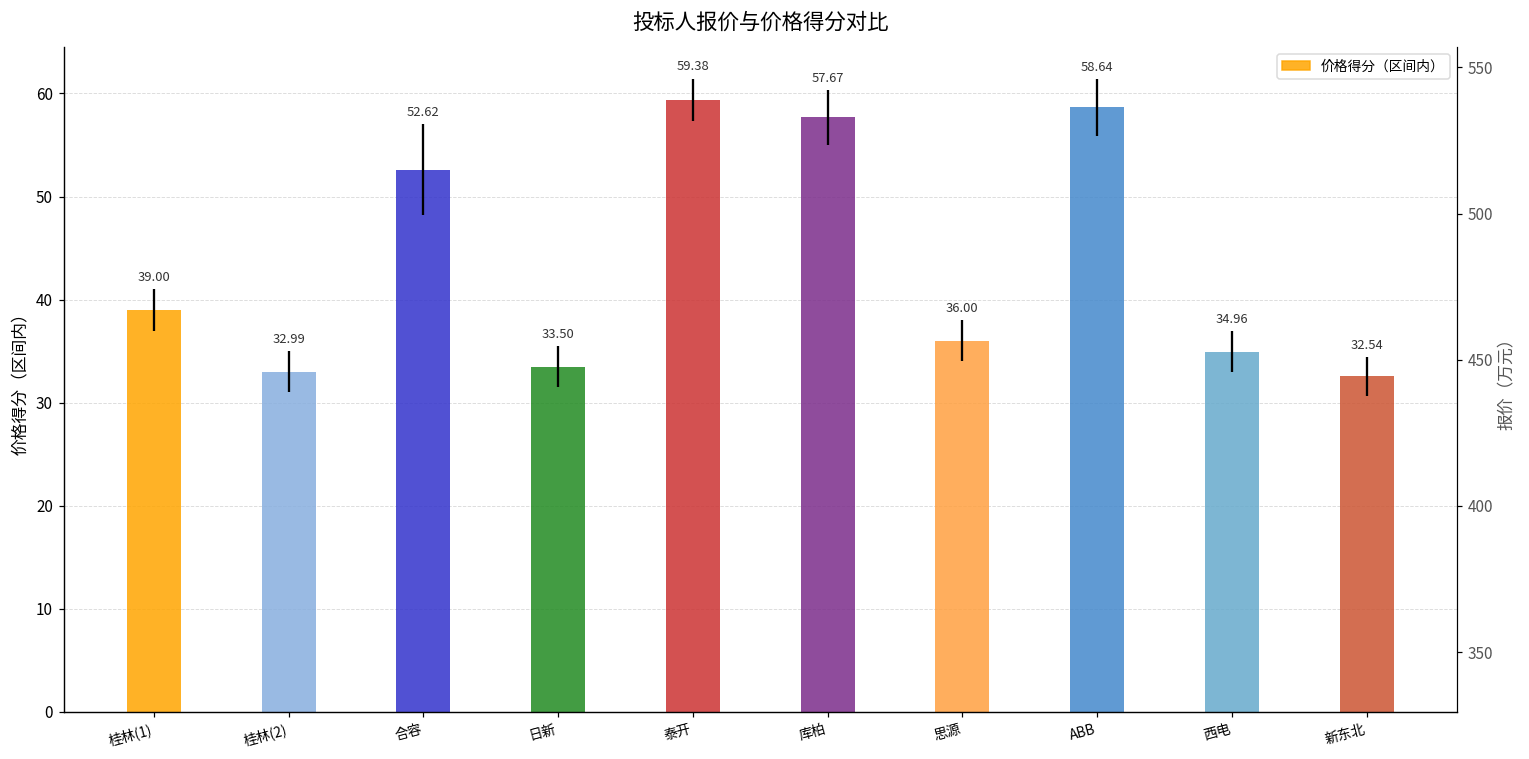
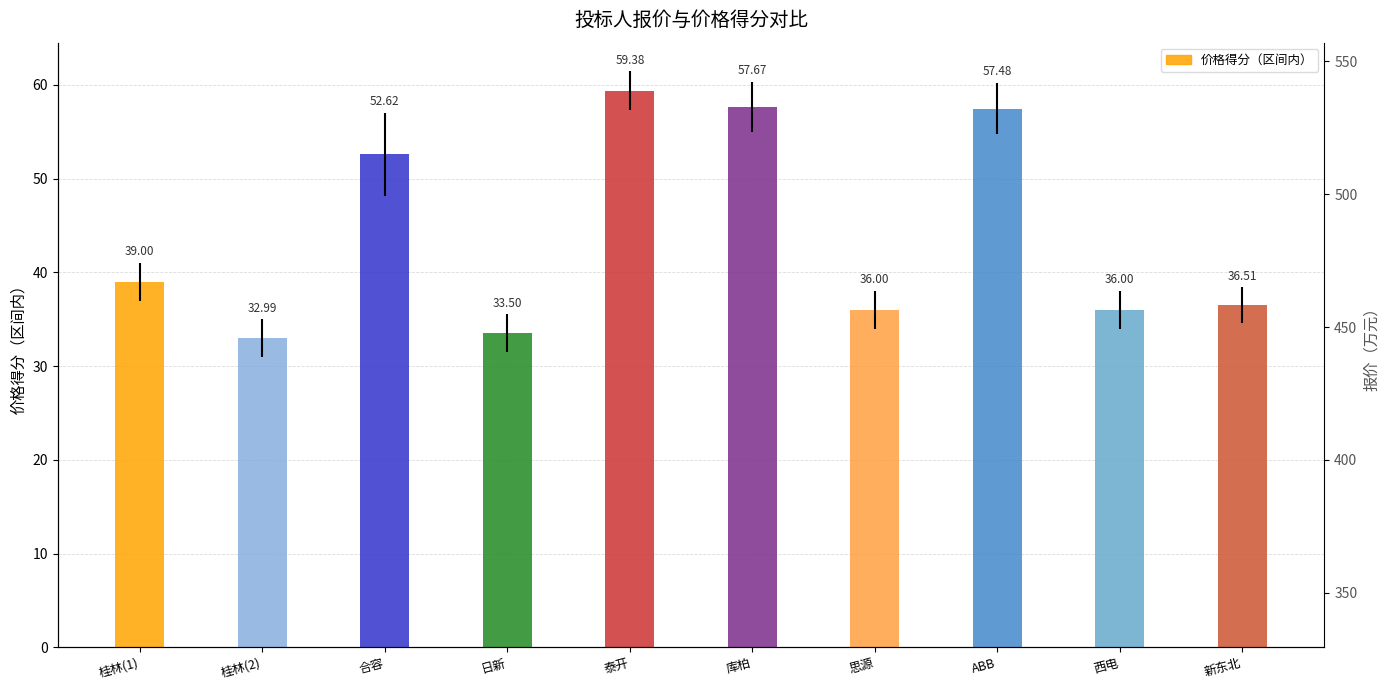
  {
    "价格得分（区间内）": {
      "桂林(1)": 39.00,
      "桂林(2)": 32.99,
      "日新": 33.50,
      "泰开": 59.38,
      "思源": 36.00,
-     "ABB": 58.64,
-     "西电": 34.96,
-     "新东北": 32.54
+     "ABB": 57.48,
+     "西电": 36.00,
+     "新东北": 36.51
    }
  }
